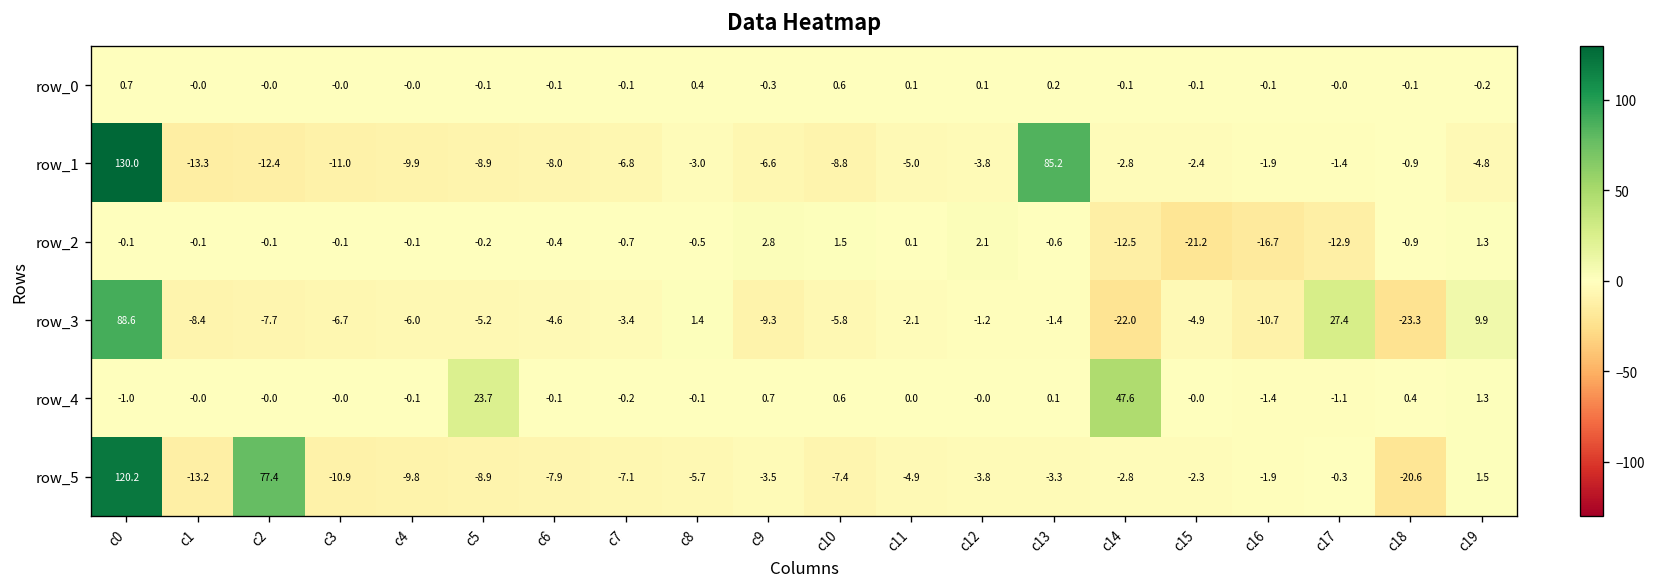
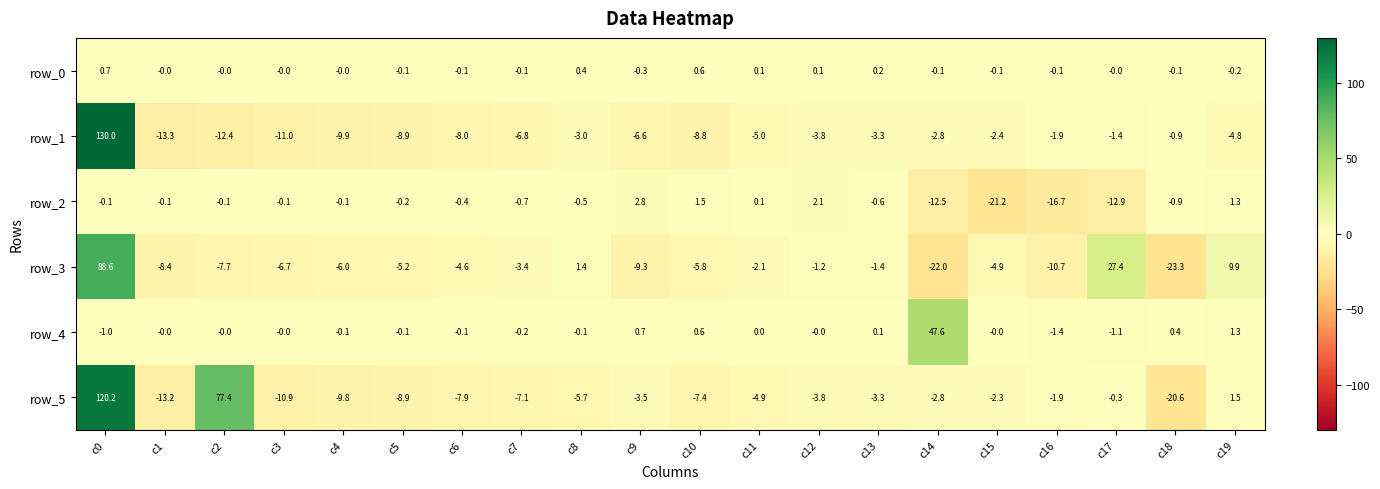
  {
    "row_0": {
      "c0": 0.7,
      "c1": -0.0,
      "c2": -0.0,
      "c3": -0.0,
      "c4": -0.0,
      "c5": -0.1,
      "c6": -0.1,
      "c7": -0.1,
      "c8": 0.4,
      "c9": -0.3,
      "c10": 0.6,
      "c11": 0.1,
      "c12": 0.1,
      "c13": 0.2,
      "c14": -0.1,
      "c15": -0.1,
      "c16": -0.1,
      "c17": -0.0,
      "c18": -0.1,
      "c19": -0.2
    },
    "row_1": {
      "c0": 130.0,
      "c1": -13.3,
      "c2": -12.4,
      "c3": -11.0,
      "c4": -9.9,
      "c5": -8.9,
      "c6": -8.0,
      "c7": -6.8,
      "c8": -3.0,
      "c9": -6.6,
      "c10": -8.8,
      "c11": -5.0,
      "c12": -3.8,
-     "c13": 85.2,
+     "c13": -3.3,
      "c14": -2.8,
      "c15": -2.4,
      "c16": -1.9,
      "c17": -1.4,
      "c18": -0.9,
      "c19": -4.8
    },
    "row_2": {
      "c0": -0.1,
      "c1": -0.1,
      "c2": -0.1,
      "c3": -0.1,
      "c4": -0.1,
      "c5": -0.2,
      "c6": -0.4,
      "c7": -0.7,
      "c8": -0.5,
      "c9": 2.8,
      "c10": 1.5,
      "c11": 0.1,
      "c12": 2.1,
      "c13": -0.6,
      "c14": -12.5,
      "c15": -21.2,
      "c16": -16.7,
      "c17": -12.9,
      "c18": -0.9,
      "c19": 1.3
    },
    "row_3": {
      "c0": 88.6,
      "c1": -8.4,
      "c2": -7.7,
      "c3": -6.7,
      "c4": -6.0,
      "c5": -5.2,
      "c6": -4.6,
      "c7": -3.4,
      "c8": 1.4,
      "c9": -9.3,
      "c10": -5.8,
      "c11": -2.1,
      "c12": -1.2,
      "c13": -1.4,
      "c14": -22.0,
      "c15": -4.9,
      "c16": -10.7,
      "c17": 27.4,
      "c18": -23.3,
      "c19": 9.9
    },
    "row_4": {
      "c0": -1.0,
      "c1": -0.0,
      "c2": -0.0,
      "c3": -0.0,
      "c4": -0.1,
-     "c5": 23.7,
+     "c5": -0.1,
      "c6": -0.1,
      "c7": -0.2,
      "c8": -0.1,
      "c9": 0.7,
      "c10": 0.6,
      "c11": 0.0,
      "c12": -0.0,
      "c13": 0.1,
      "c14": 47.6,
      "c15": -0.0,
      "c16": -1.4,
      "c17": -1.1,
      "c18": 0.4,
      "c19": 1.3
    },
    "row_5": {
      "c0": 120.2,
      "c1": -13.2,
      "c2": 77.4,
      "c3": -10.9,
      "c4": -9.8,
      "c5": -8.9,
      "c6": -7.9,
      "c7": -7.1,
      "c8": -5.7,
      "c9": -3.5,
      "c10": -7.4,
      "c11": -4.9,
      "c12": -3.8,
      "c13": -3.3,
      "c14": -2.8,
      "c15": -2.3,
      "c16": -1.9,
      "c17": -0.3,
      "c18": -20.6,
      "c19": 1.5
    }
  }
